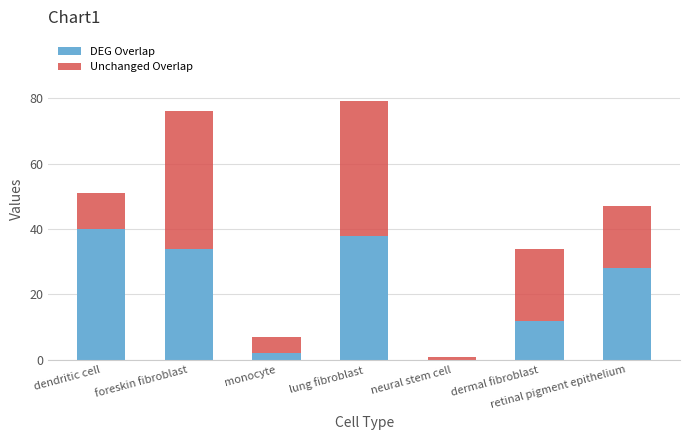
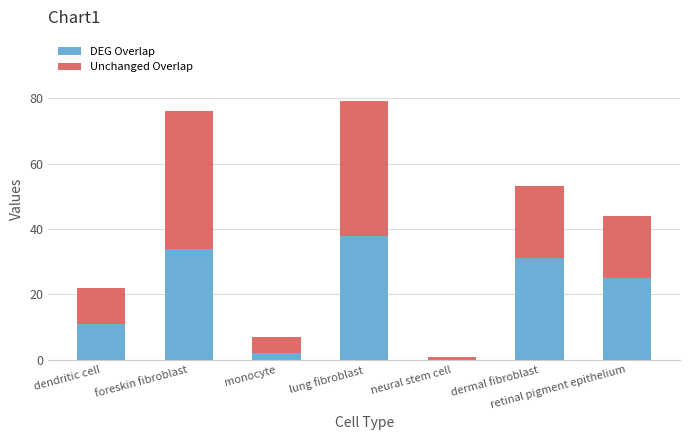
  {
    "DEG Overlap": {
-     "dendritic cell": 40,
+     "dendritic cell": 11,
      "foreskin fibroblast": 34,
      "monocyte": 2,
      "lung fibroblast": 38,
      "neural stem cell": 0,
-     "dermal fibroblast": 12,
-     "retinal pigment epithelium": 28
+     "dermal fibroblast": 31,
+     "retinal pigment epithelium": 25
    },
    "Unchanged Overlap": {
      "dendritic cell": 11,
      "foreskin fibroblast": 42,
      "monocyte": 5,
      "lung fibroblast": 41,
      "neural stem cell": 1,
      "dermal fibroblast": 22,
      "retinal pigment epithelium": 19
    }
  }
